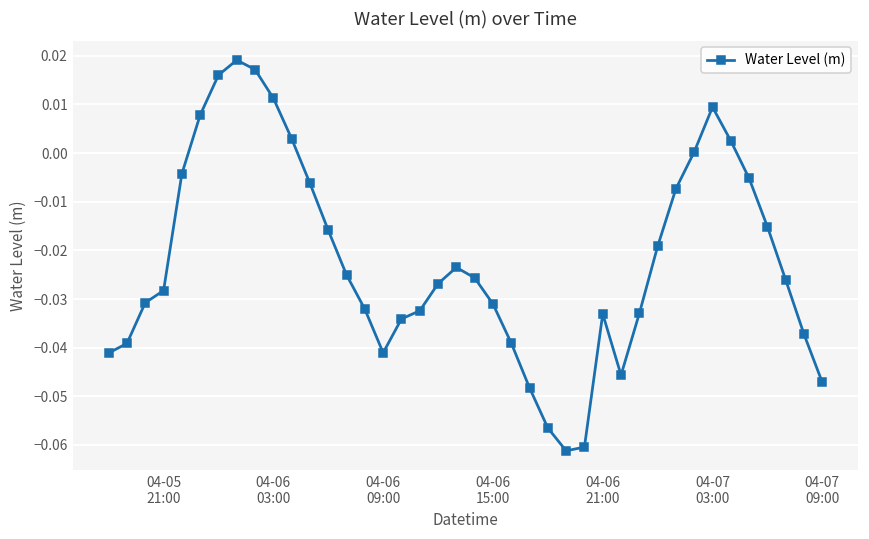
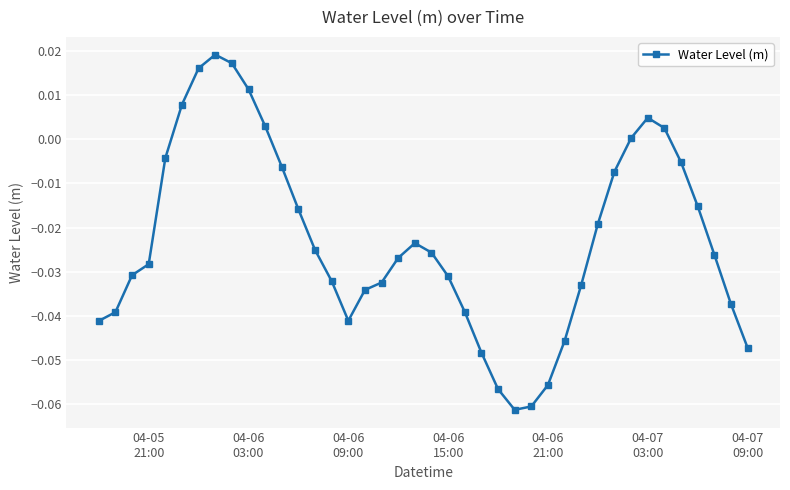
  {
    "04-05 21:00": -0.028,
    "04-06 03:00": 0.011,
    "04-06 09:00": -0.041,
    "04-06 15:00": -0.031,
-   "04-06 21:00": -0.033,
-   "04-07 03:00": 0.009,
+   "04-06 21:00": -0.056,
+   "04-07 03:00": 0.005,
    "04-07 09:00": -0.047
  }
